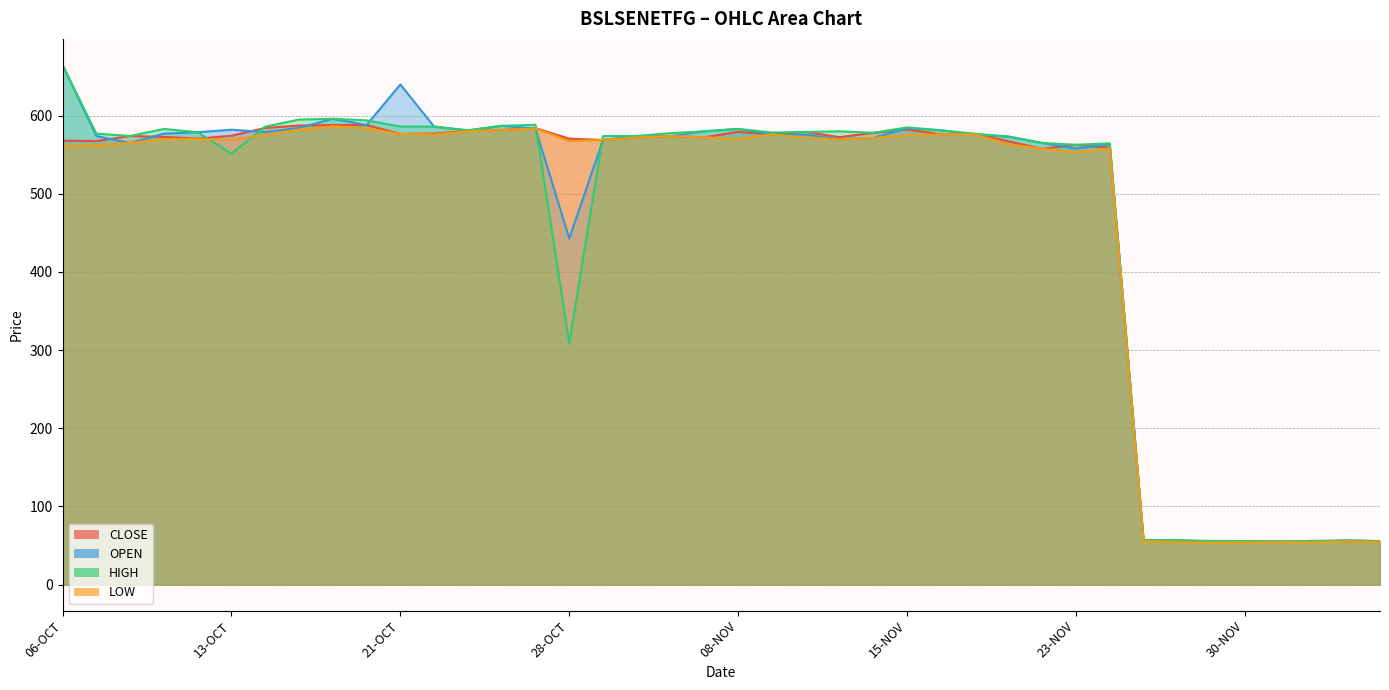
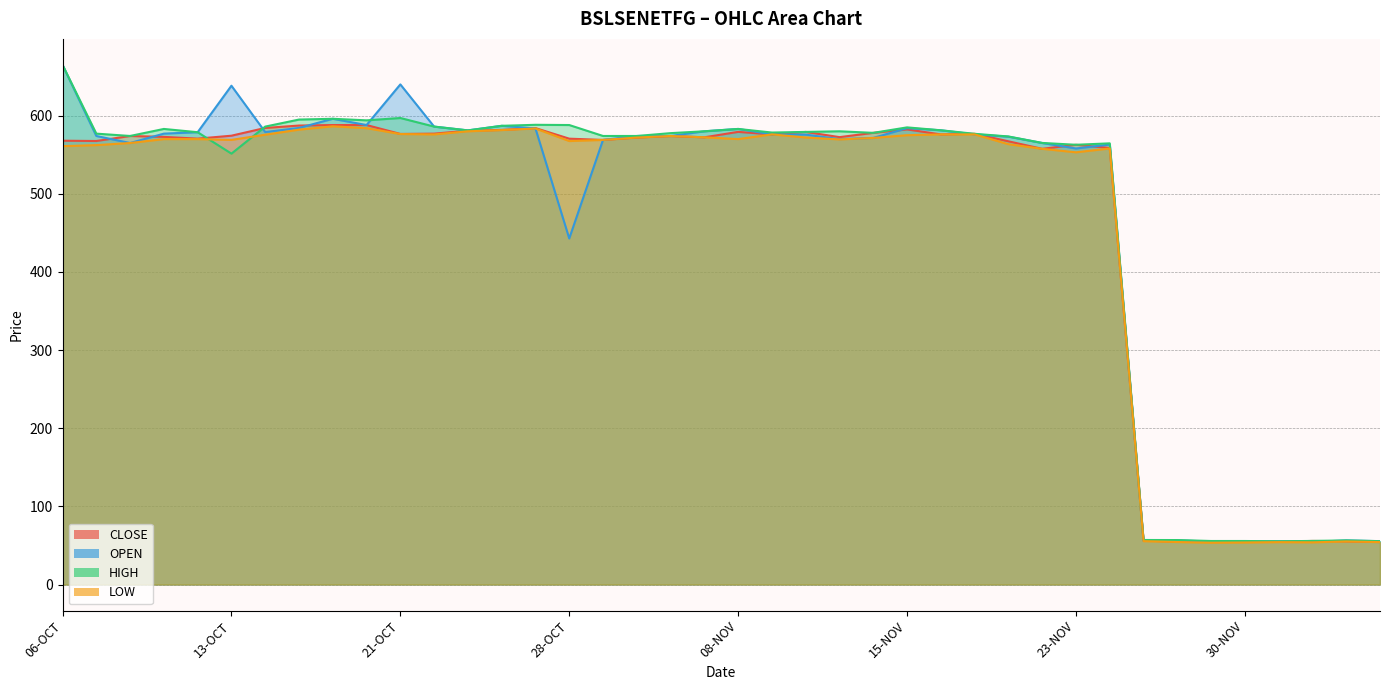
  {
    "OPEN": {
-     "13-OCT": 580,
+     "13-OCT": 640,
      "21-OCT": 640,
      "28-OCT": 440,
      "23-NOV": 560
    },
    "HIGH": {
      "13-OCT": 550,
-     "21-OCT": 590,
-     "28-OCT": 310
+     "21-OCT": 600,
+     "28-OCT": 590
    }
  }
